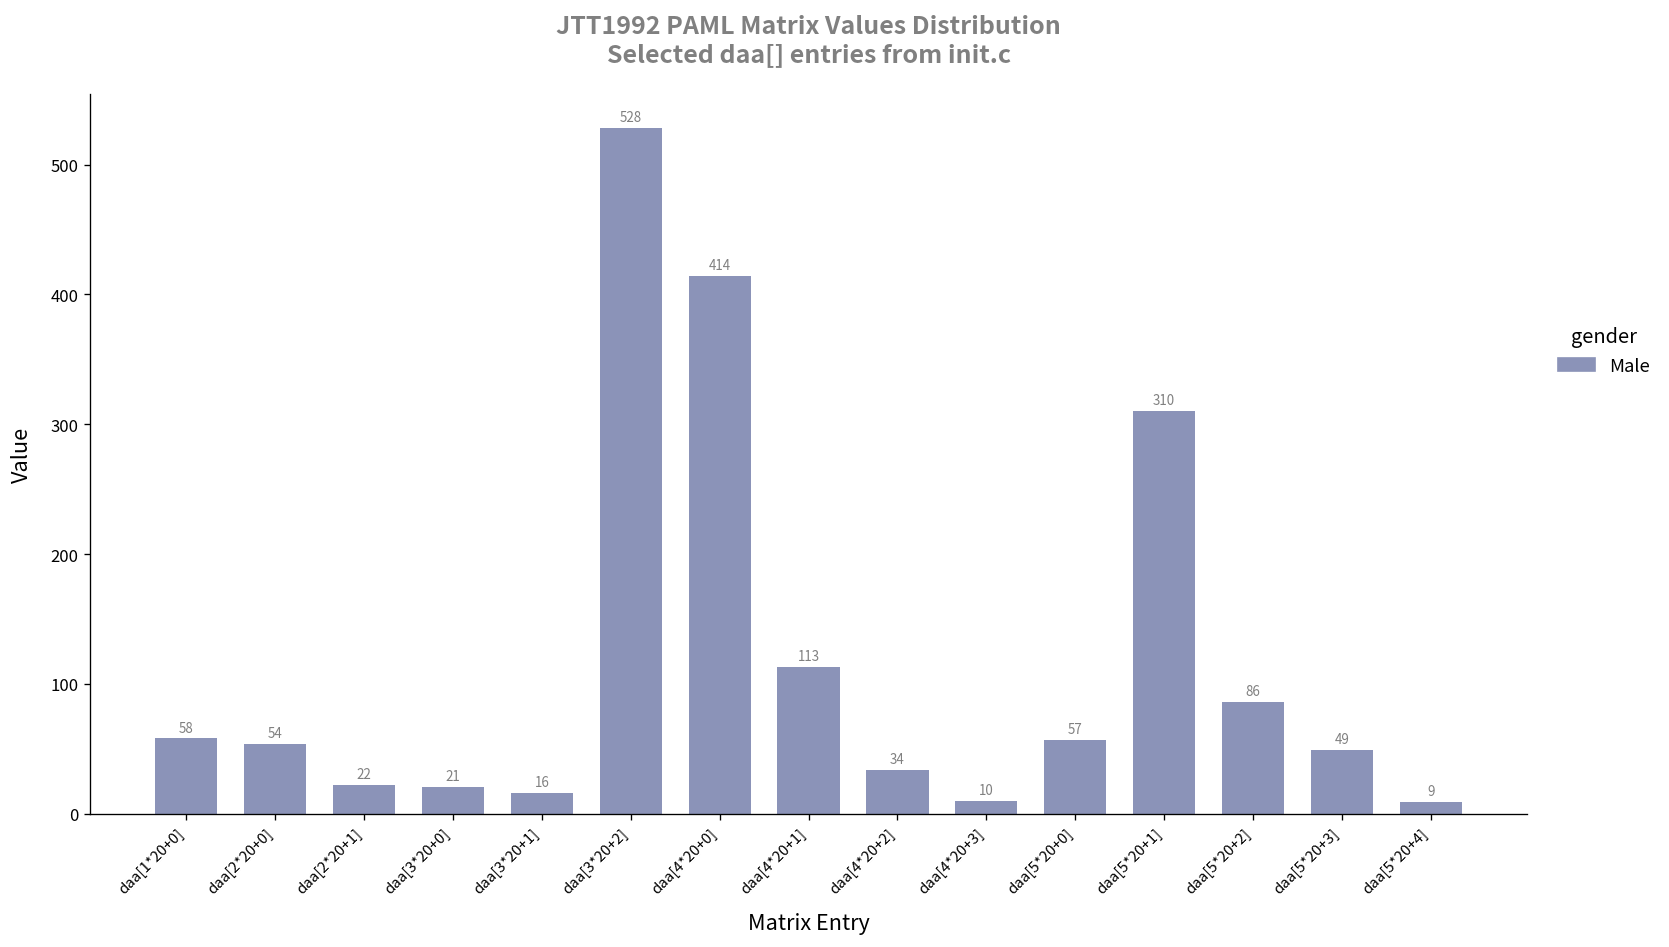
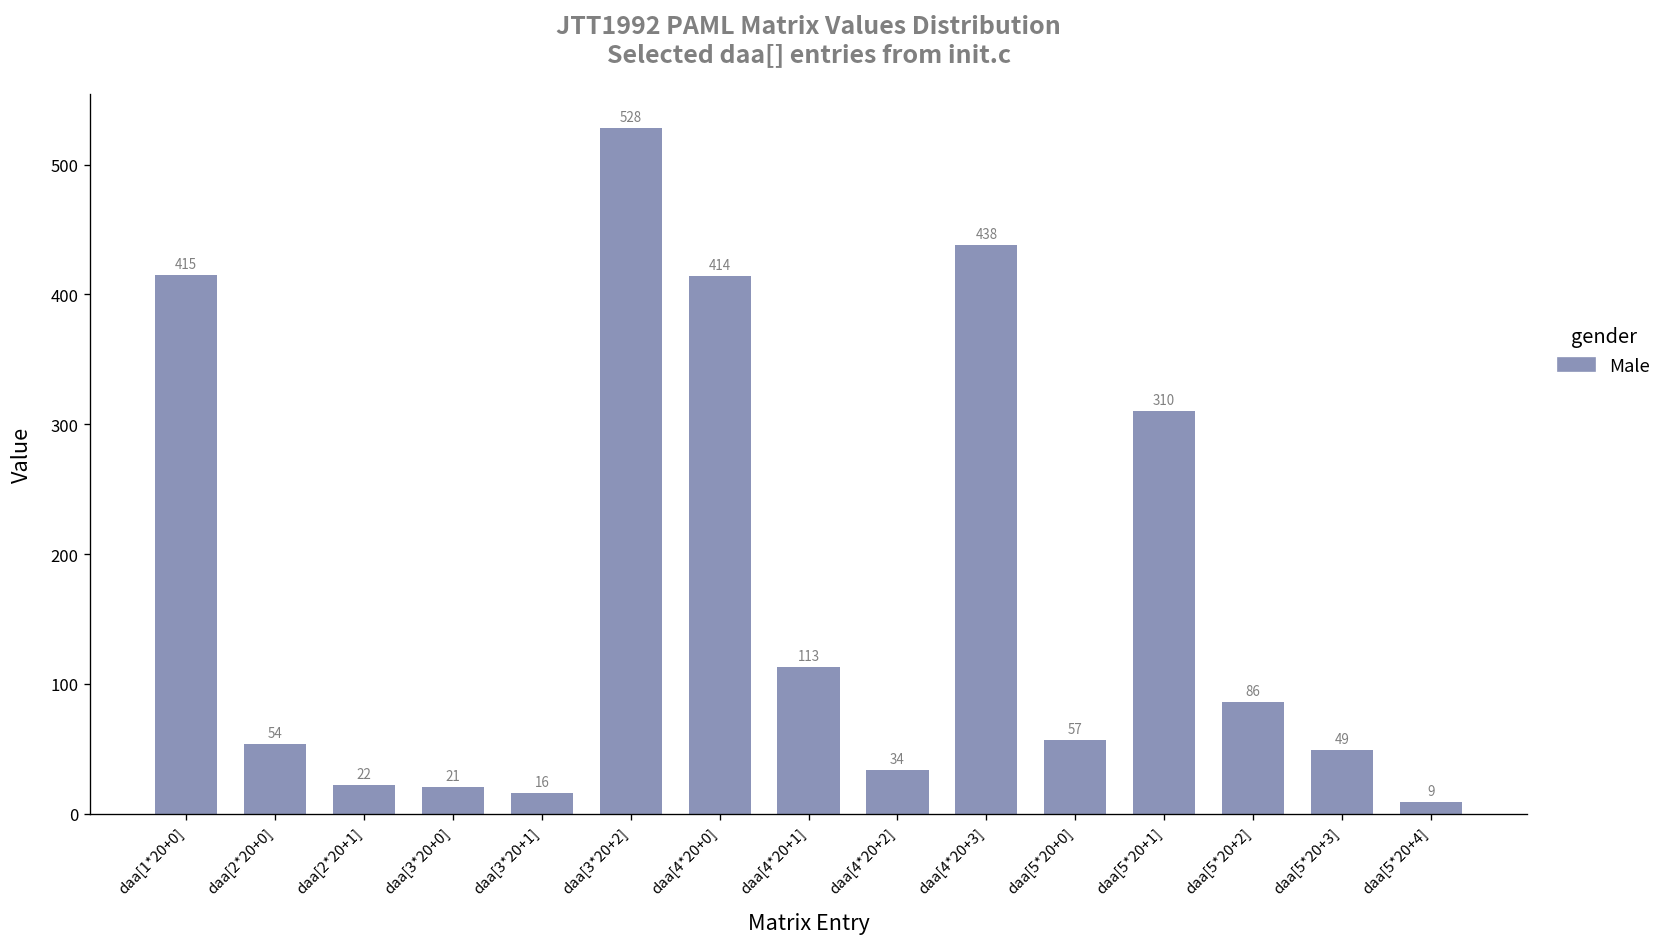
  {
-   "daa[1*20+0]": 58,
+   "daa[1*20+0]": 415,
    "daa[2*20+0]": 54,
    "daa[2*20+1]": 22,
    "daa[3*20+0]": 21,
    "daa[3*20+1]": 16,
    "daa[3*20+2]": 528,
    "daa[4*20+0]": 414,
    "daa[4*20+1]": 113,
    "daa[4*20+2]": 34,
-   "daa[4*20+3]": 10,
+   "daa[4*20+3]": 438,
    "daa[5*20+0]": 57,
    "daa[5*20+1]": 310,
    "daa[5*20+2]": 86,
    "daa[5*20+3]": 49,
    "daa[5*20+4]": 9
  }
